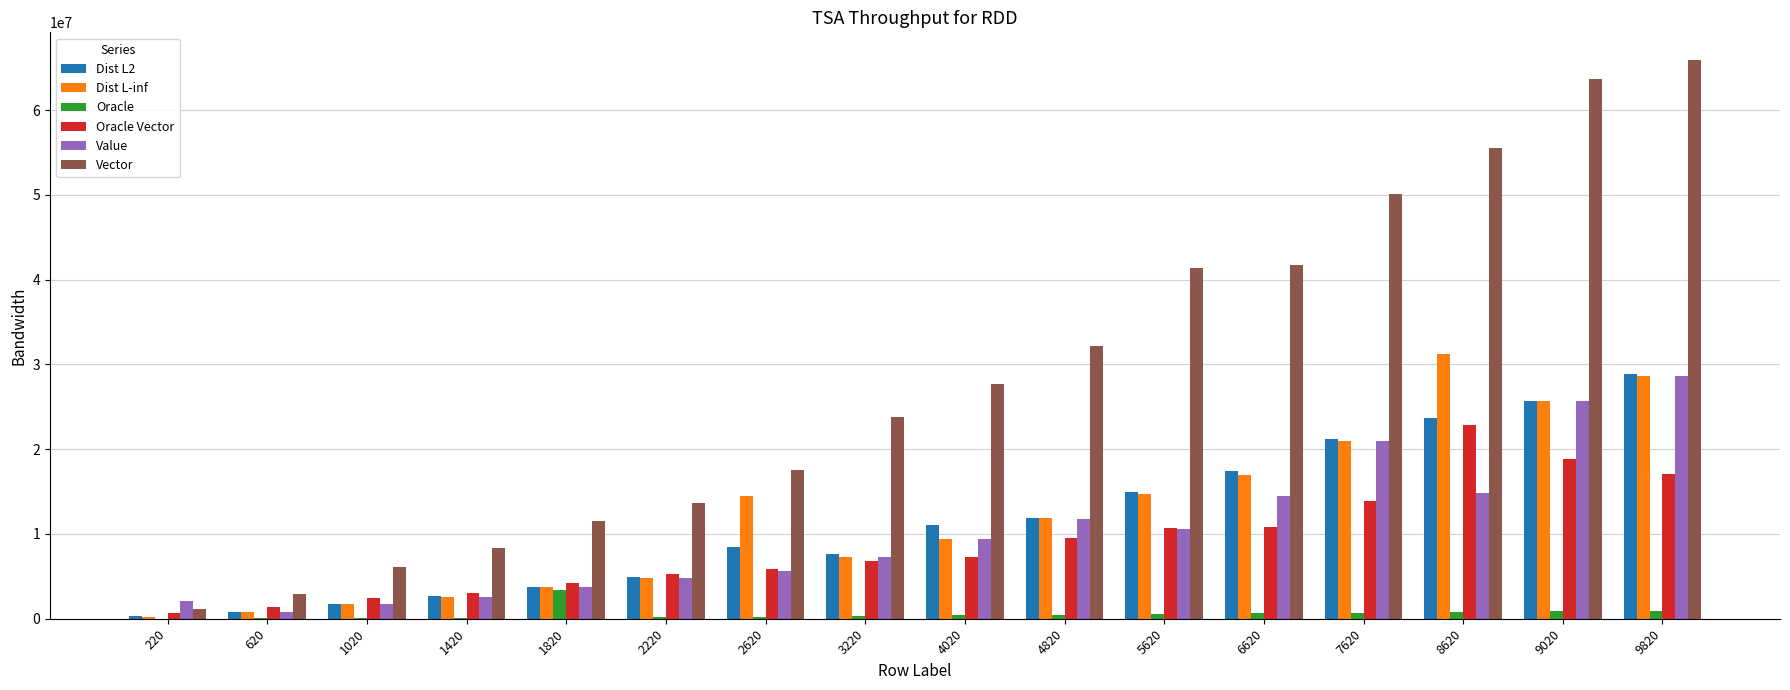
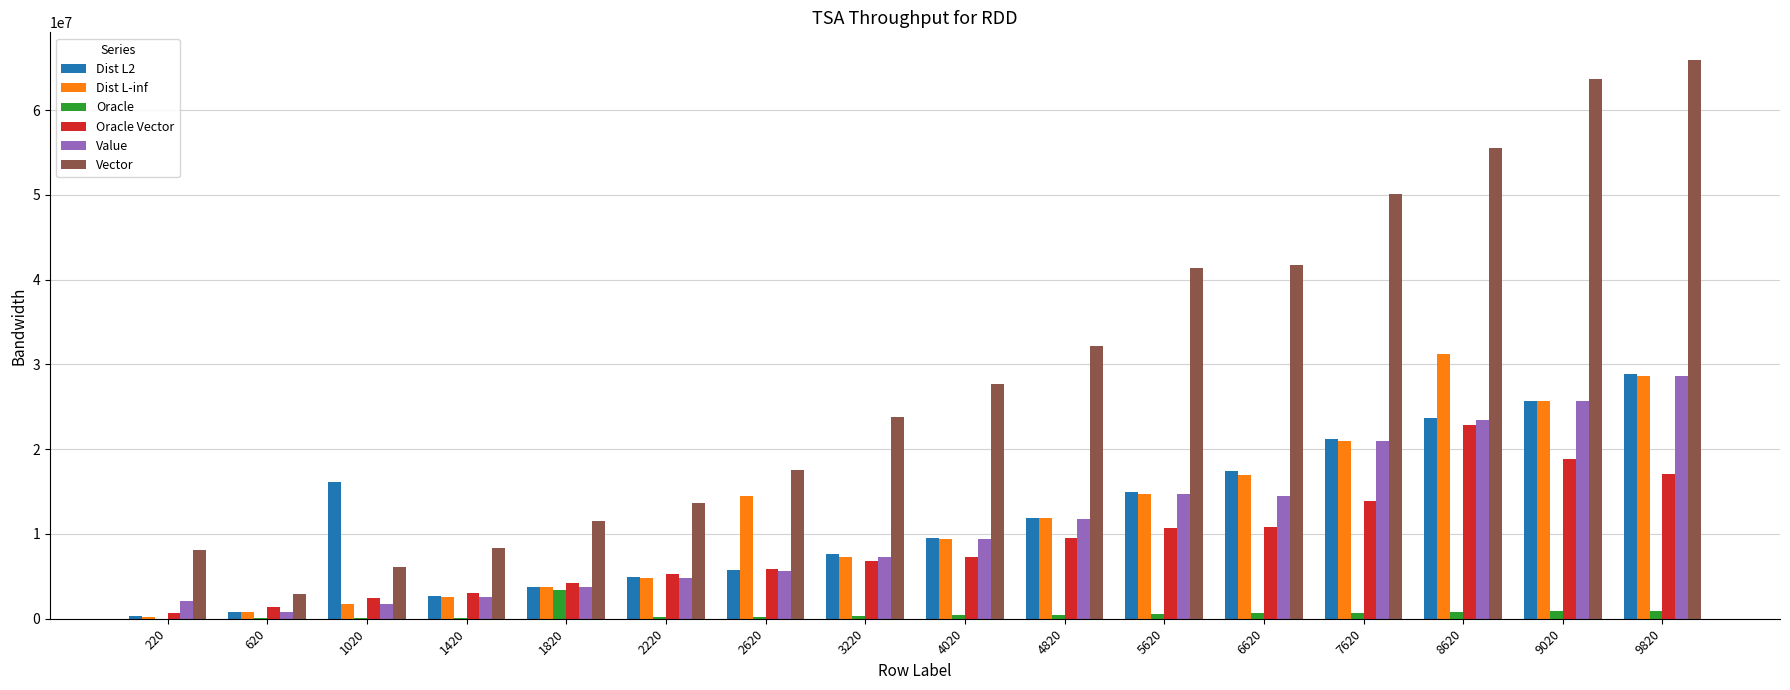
  {
    "Dist L2": {
      "620": 1000000,
-     "1020": 2000000,
+     "1020": 16000000,
      "1420": 3000000,
      "1820": 4000000,
      "2220": 5000000,
-     "2620": 8000000,
+     "2620": 6000000,
      "3220": 8000000,
-     "4020": 11000000,
+     "4020": 10000000,
      "4820": 12000000,
      "5620": 15000000,
      "6620": 17000000,
      "7620": 21000000,
      "8620": 24000000,
      "9020": 26000000,
      "9820": 29000000
    },
    "Dist L-inf": {
      "620": 1000000,
      "1020": 2000000,
      "1420": 3000000,
      "1820": 4000000,
      "2220": 5000000,
      "2620": 14000000,
      "3220": 7000000,
      "4020": 9000000,
      "4820": 12000000,
      "5620": 15000000,
      "6620": 17000000,
      "7620": 21000000,
      "8620": 31000000,
      "9020": 26000000,
      "9820": 29000000
    },
    "Oracle": {
      "1820": 3000000,
      "3220": 0,
      "4020": 0,
      "4820": 0,
      "5620": 1000000,
      "6620": 1000000,
      "7620": 1000000,
      "8620": 1000000,
      "9020": 1000000,
      "9820": 1000000
    },
    "Oracle Vector": {
      "220": 1000000,
      "620": 1000000,
      "1020": 3000000,
      "1420": 3000000,
      "1820": 4000000,
      "2220": 5000000,
      "2620": 6000000,
      "3220": 7000000,
      "4020": 7000000,
      "4820": 9000000,
      "5620": 11000000,
      "6620": 11000000,
      "7620": 14000000,
      "8620": 23000000,
      "9020": 19000000,
      "9820": 17000000
    },
    "Value": {
      "220": 2000000,
      "620": 1000000,
      "1020": 2000000,
      "1420": 3000000,
      "1820": 4000000,
      "2220": 5000000,
      "2620": 6000000,
      "3220": 7000000,
      "4020": 9000000,
      "4820": 12000000,
-     "5620": 11000000,
+     "5620": 15000000,
      "6620": 14000000,
      "7620": 21000000,
-     "8620": 15000000,
+     "8620": 23000000,
      "9020": 26000000,
      "9820": 29000000
    },
    "Vector": {
-     "220": 1000000,
+     "220": 8000000,
      "620": 3000000,
      "1020": 6000000,
      "1420": 8000000,
      "1820": 11000000,
      "2220": 14000000,
      "2620": 18000000,
      "3220": 24000000,
      "4020": 28000000,
      "4820": 32000000,
      "5620": 41000000,
      "6620": 42000000,
      "7620": 50000000,
      "8620": 56000000,
      "9020": 64000000,
      "9820": 66000000
    }
  }
